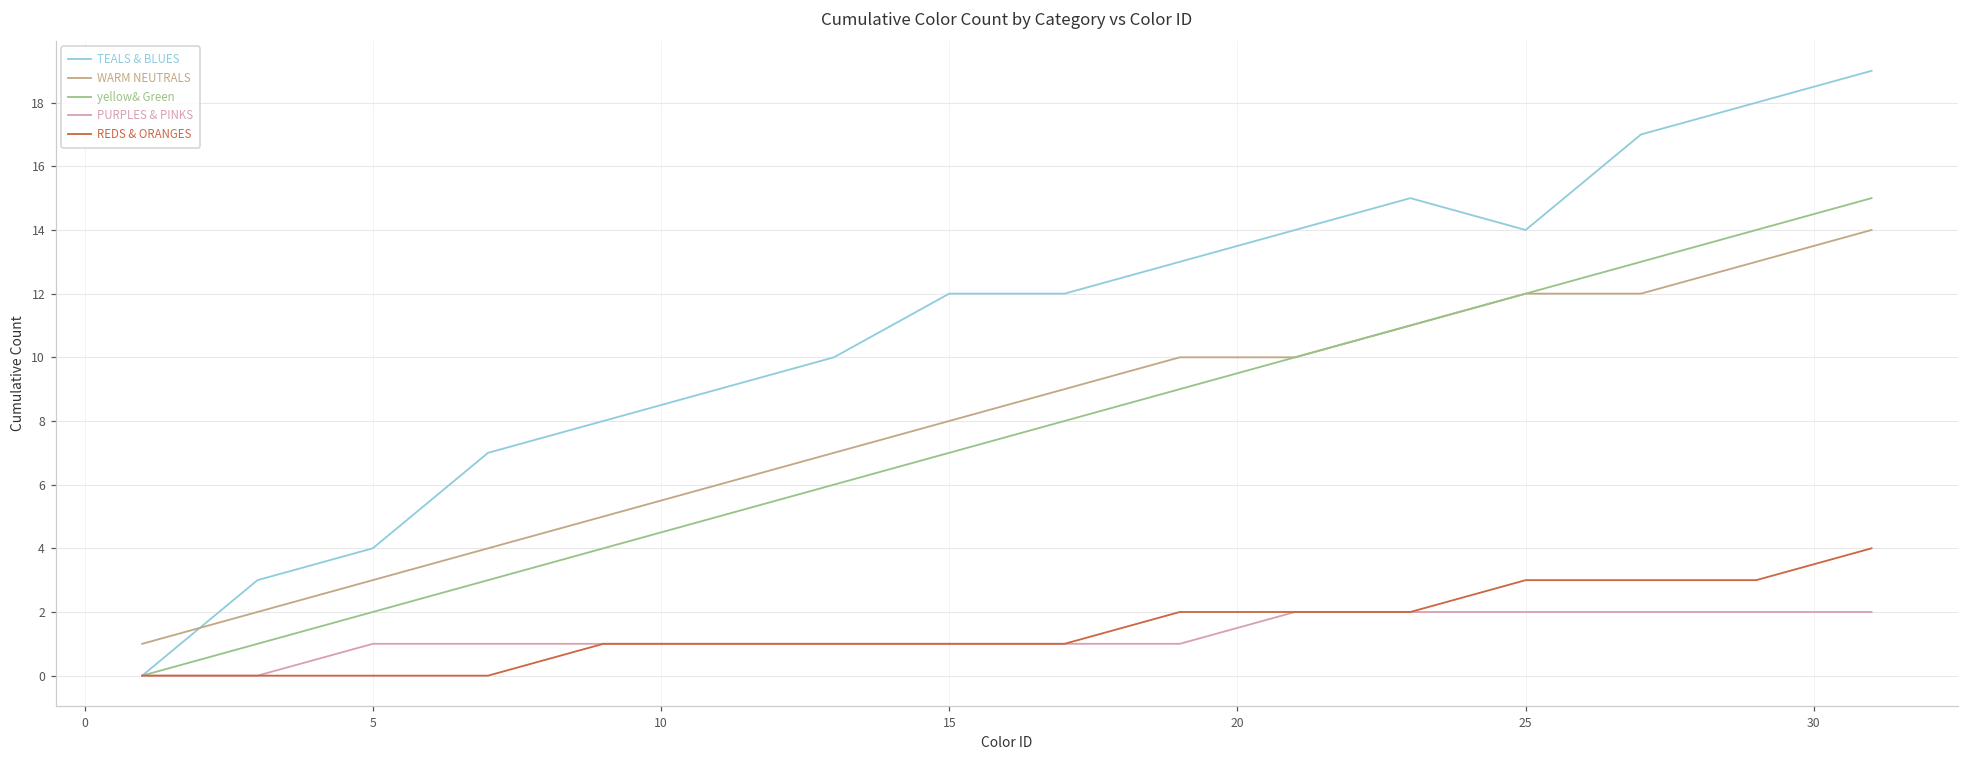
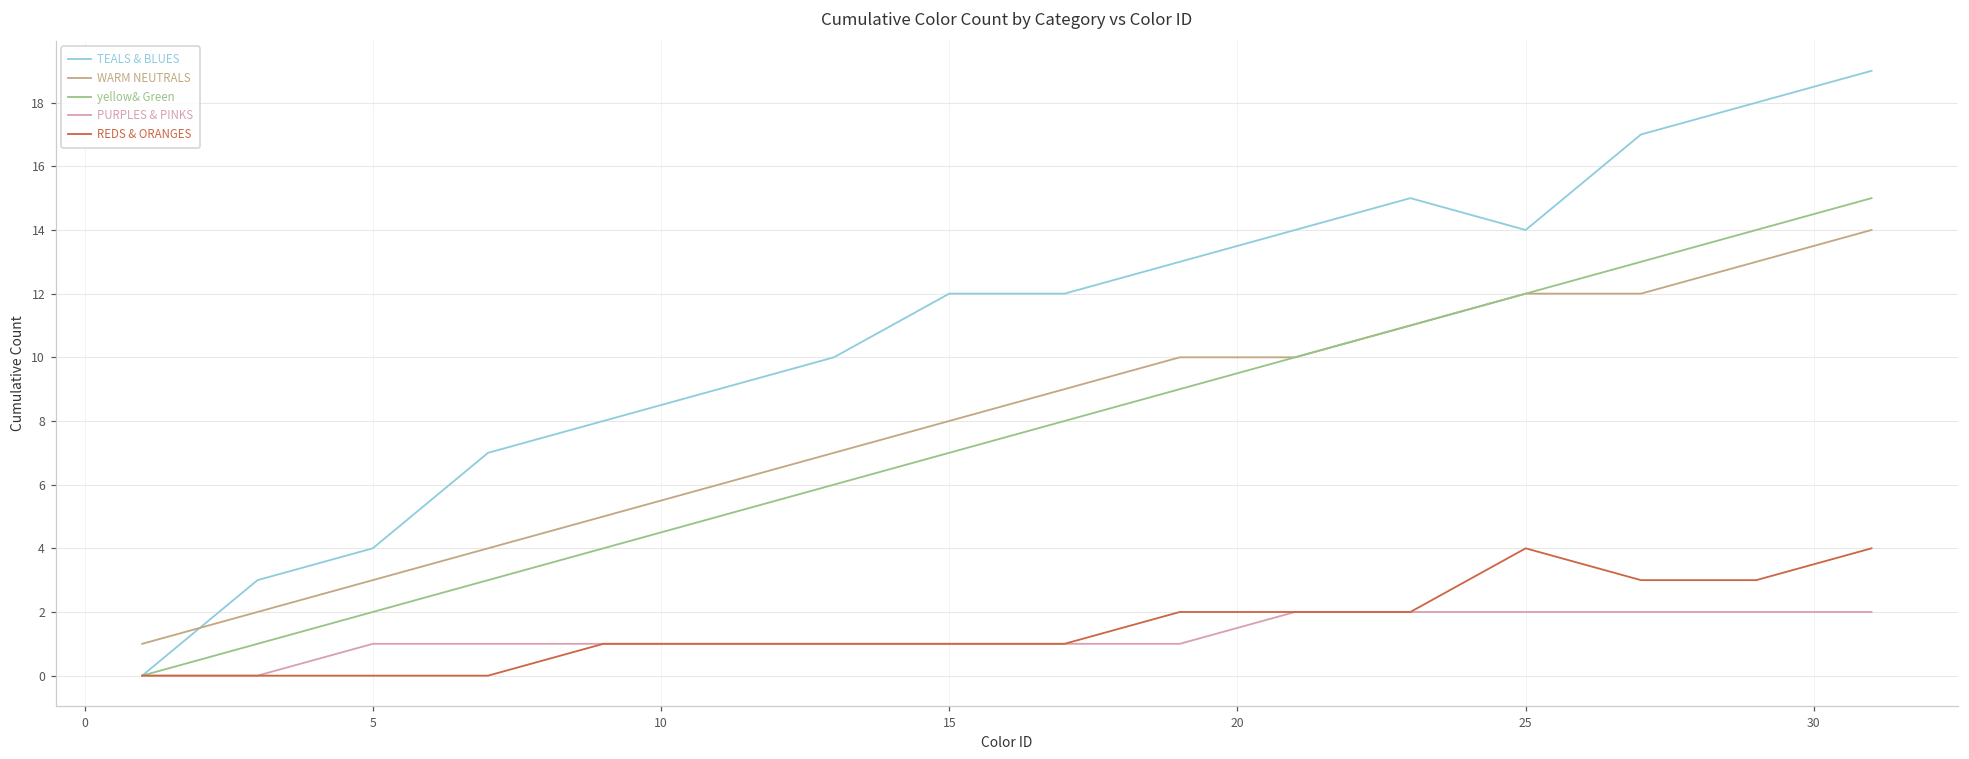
  {
    "TEALS & BLUES": {
      "5": 4,
      "15": 12,
      "25": 14
    },
    "REDS & ORANGES": {
      "5": 0,
-     "25": 3
+     "25": 4
    }
  }
